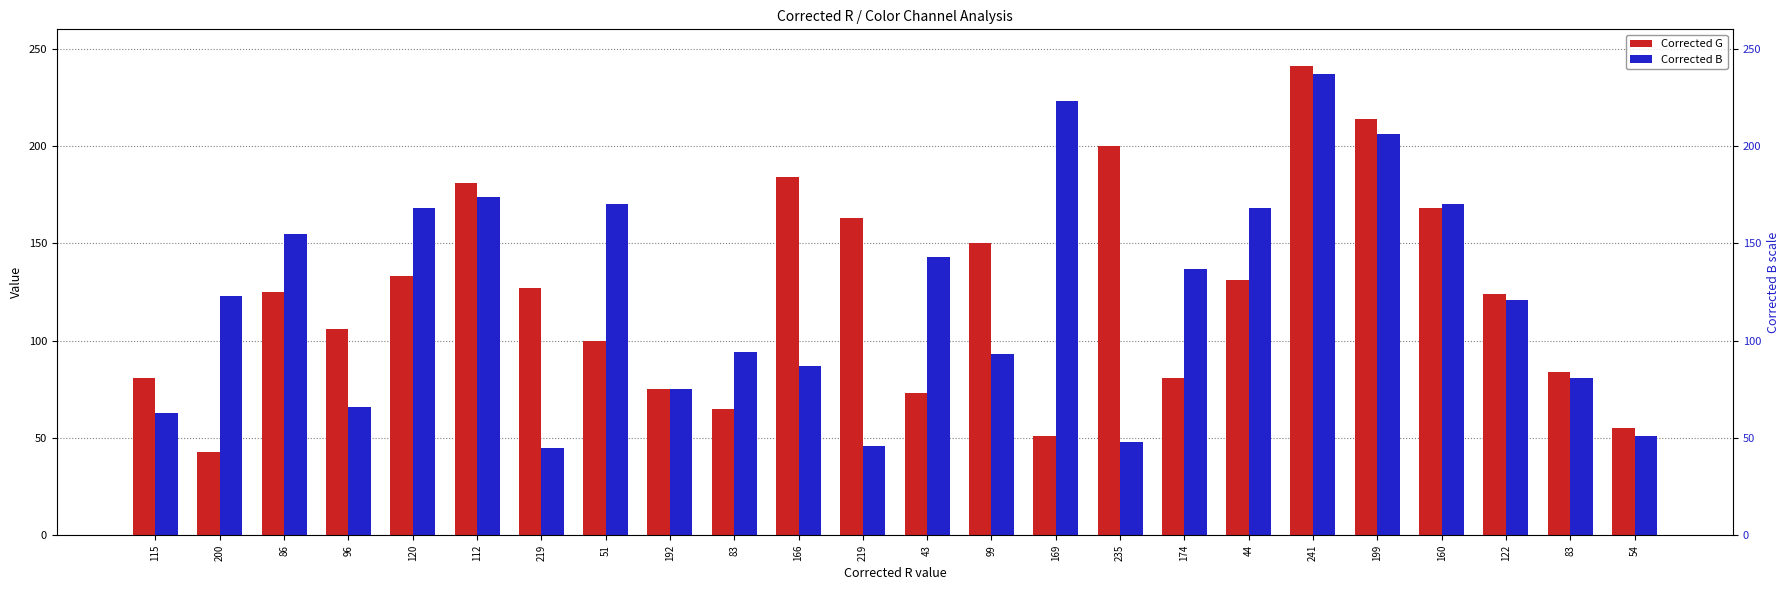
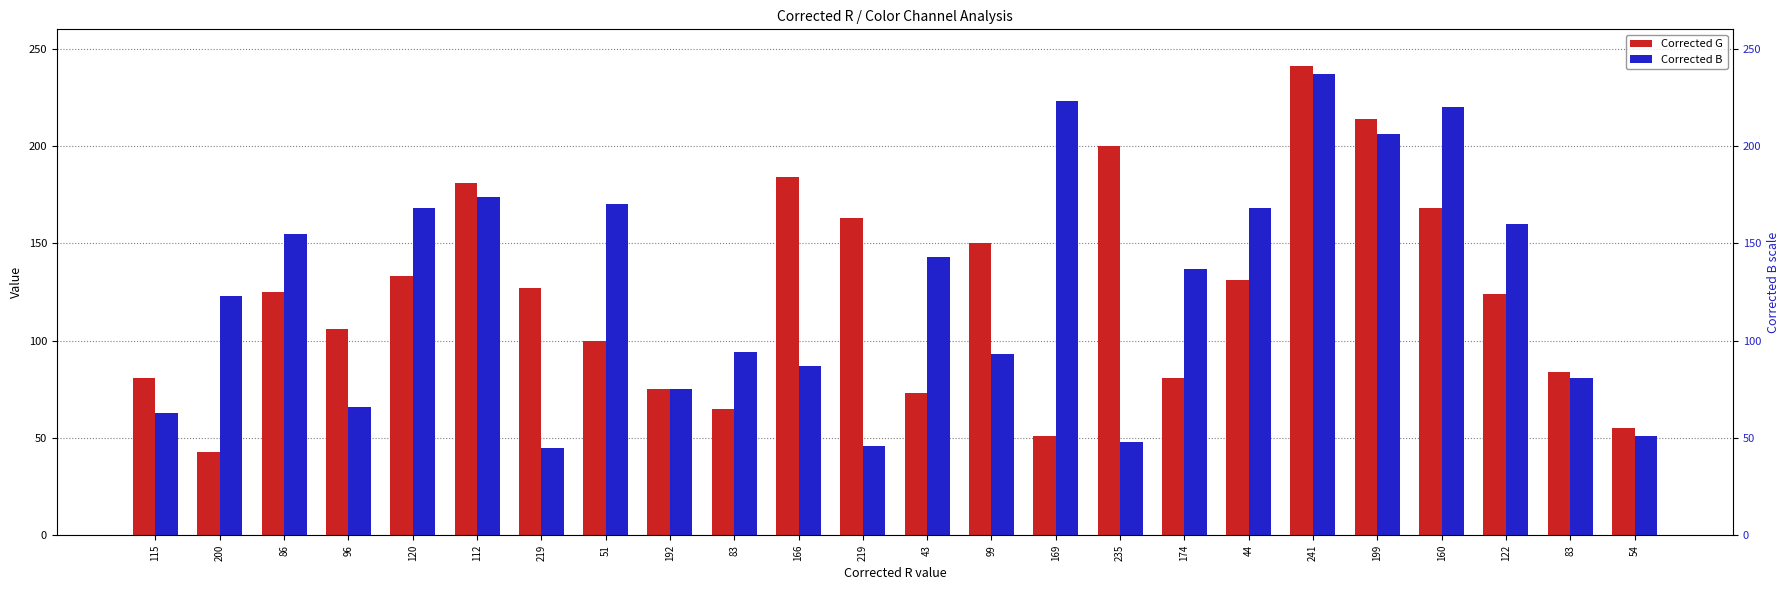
  {
    "Corrected G": {
      "115": 81,
      "200": 43,
      "86": 125,
      "96": 106,
      "120": 133,
      "112": 181,
      "51": 100,
      "192": 75,
      "166": 184,
      "43": 73,
      "99": 150,
      "169": 51,
      "235": 200,
      "174": 81,
      "44": 131,
      "241": 241,
      "199": 214,
      "160": 168,
      "122": 124,
      "54": 55
    },
    "Corrected B": {
      "115": 63,
      "200": 123,
      "86": 155,
      "96": 66,
      "120": 168,
      "112": 174,
      "51": 170,
      "192": 75,
      "166": 87,
      "43": 143,
      "99": 93,
      "169": 223,
      "235": 48,
      "174": 137,
      "44": 168,
      "241": 237,
      "199": 206,
-     "160": 170,
-     "122": 121,
+     "160": 220,
+     "122": 160,
      "54": 51
    }
  }
